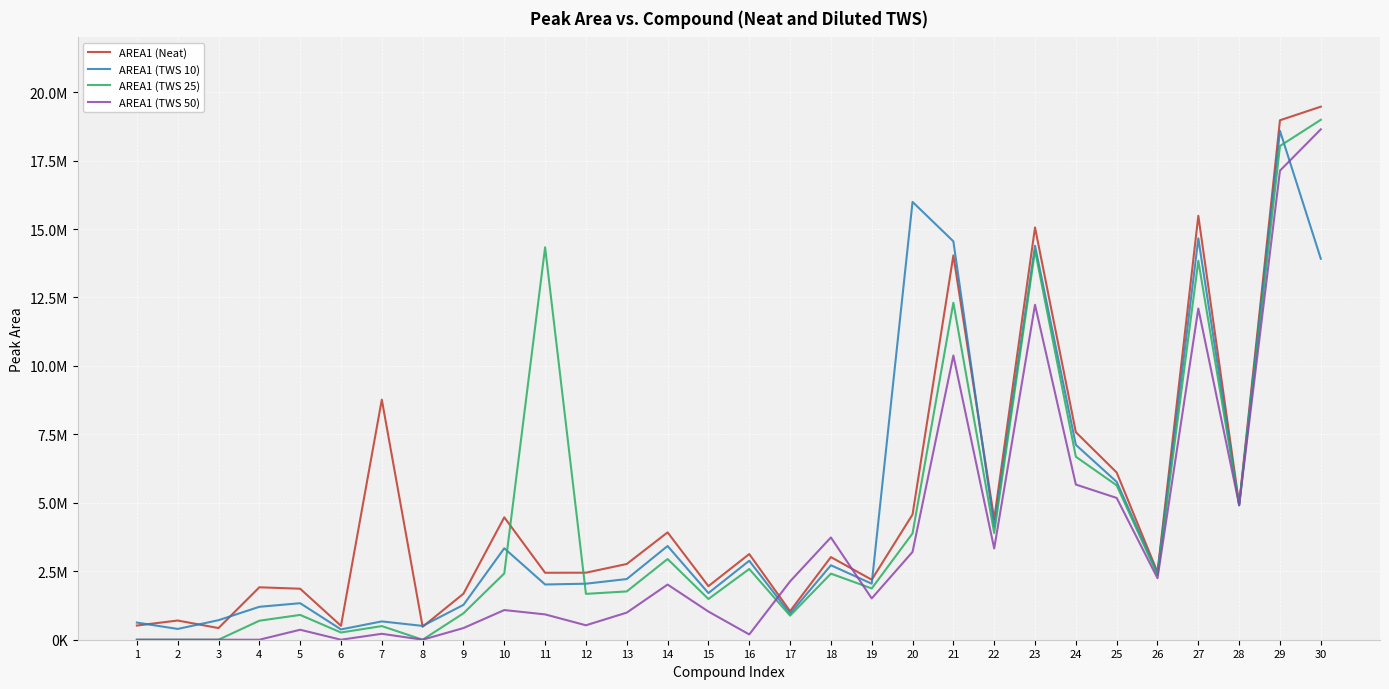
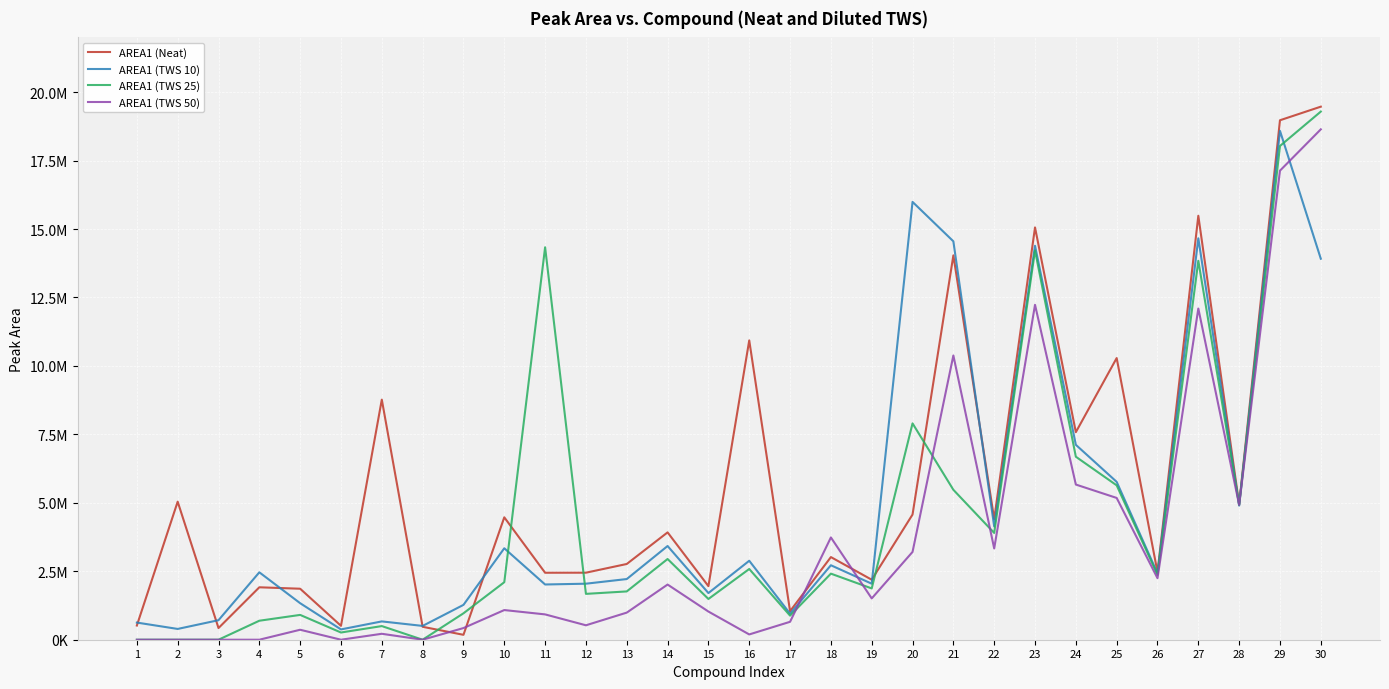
  {
    "AREA1 (Neat)": {
      "1": 500000,
-     "2": 700000,
+     "2": 5000000,
      "3": 400000,
      "4": 1900000,
      "5": 1900000,
      "6": 500000,
      "7": 8800000,
-     "9": 1700000,
+     "9": 200000,
      "10": 4500000,
      "11": 2400000,
      "12": 2400000,
      "13": 2800000,
      "14": 3900000,
      "15": 2000000,
-     "16": 3100000,
+     "16": 10900000,
      "18": 3000000,
      "19": 2200000,
      "20": 4600000,
      "21": 14000000,
      "22": 4400000,
      "23": 15100000,
      "24": 7600000,
-     "25": 6100000,
+     "25": 10300000,
      "27": 15500000,
      "29": 19000000,
      "30": 19500000
    },
    "AREA1 (TWS 10)": {
      "1": 600000,
      "2": 400000,
      "3": 700000,
-     "4": 1200000,
+     "4": 2500000,
      "5": 1300000,
      "6": 400000,
      "7": 700000,
      "9": 1300000,
      "10": 3300000,
      "11": 2000000,
      "12": 2000000,
      "13": 2200000,
      "14": 3400000,
      "15": 1700000,
      "16": 2900000,
      "18": 2700000,
      "19": 2000000,
      "20": 16000000,
      "21": 14600000,
      "22": 4100000,
      "23": 14400000,
      "24": 7100000,
      "25": 5800000,
      "27": 14700000,
      "29": 18600000,
      "30": 13900000
    },
    "AREA1 (TWS 25)": {
      "4": 700000,
      "5": 900000,
      "6": 300000,
      "7": 500000,
      "9": 1000000,
-     "10": 2400000,
+     "10": 2100000,
      "11": 14300000,
      "12": 1700000,
      "13": 1800000,
      "14": 2900000,
      "15": 1500000,
      "16": 2600000,
      "18": 2400000,
      "19": 1900000,
-     "20": 3900000,
-     "21": 12300000,
+     "20": 7900000,
+     "21": 5500000,
      "22": 3900000,
      "23": 14200000,
      "24": 6700000,
      "25": 5600000,
      "27": 13800000,
      "29": 18000000,
-     "30": 19000000
+     "30": 19300000
    },
    "AREA1 (TWS 50)": {
      "4": 0,
      "5": 400000,
      "6": 0,
      "7": 200000,
      "9": 400000,
      "10": 1100000,
      "11": 900000,
      "12": 500000,
      "13": 1000000,
      "14": 2000000,
      "15": 1000000,
      "16": 200000,
-     "17": 2100000,
+     "17": 700000,
      "18": 3700000,
      "19": 1500000,
      "20": 3200000,
      "21": 10400000,
      "22": 3300000,
      "23": 12200000,
      "24": 5700000,
      "25": 5200000,
      "26": 2200000,
      "27": 12100000,
      "29": 17100000,
      "30": 18600000
    }
  }
